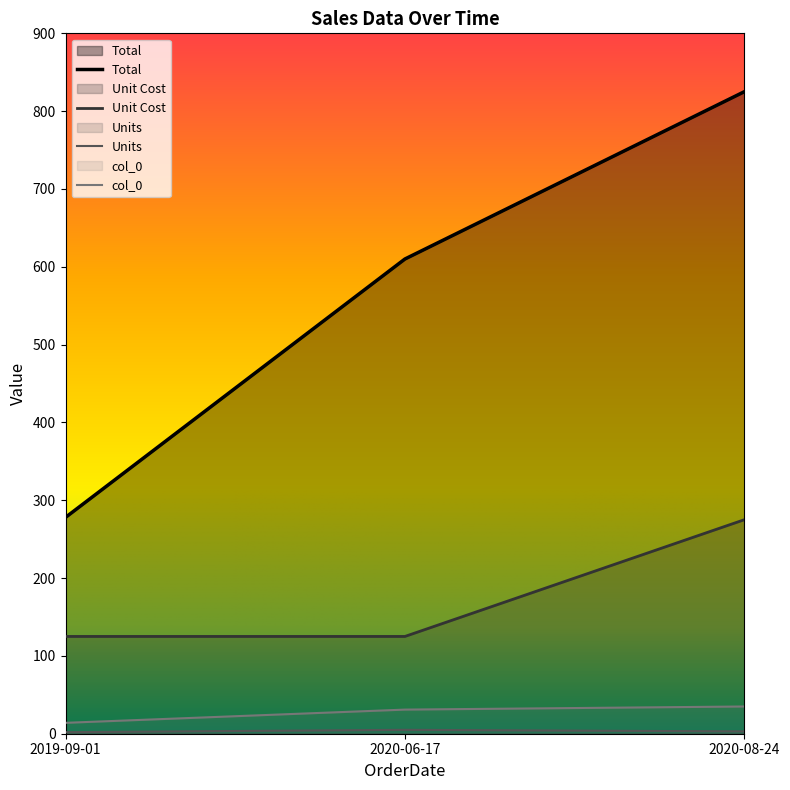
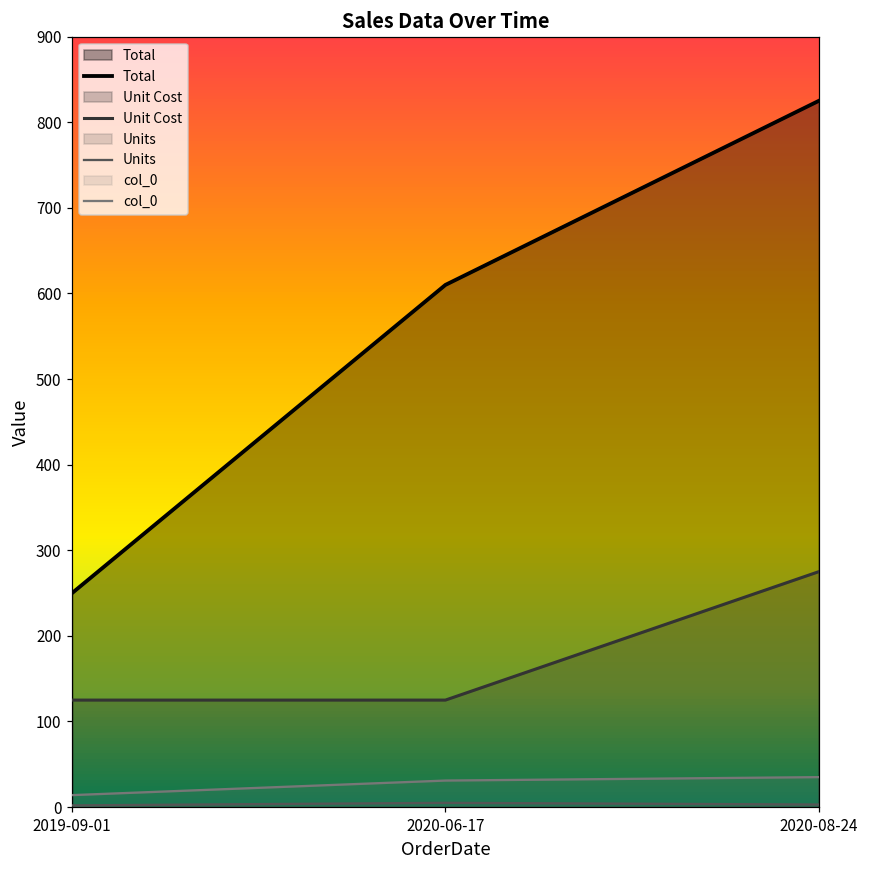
  {
    "Total": {
-     "2019-09-01": 280,
+     "2019-09-01": 250,
      "2020-06-17": 610,
      "2020-08-24": 830
    }
  }
